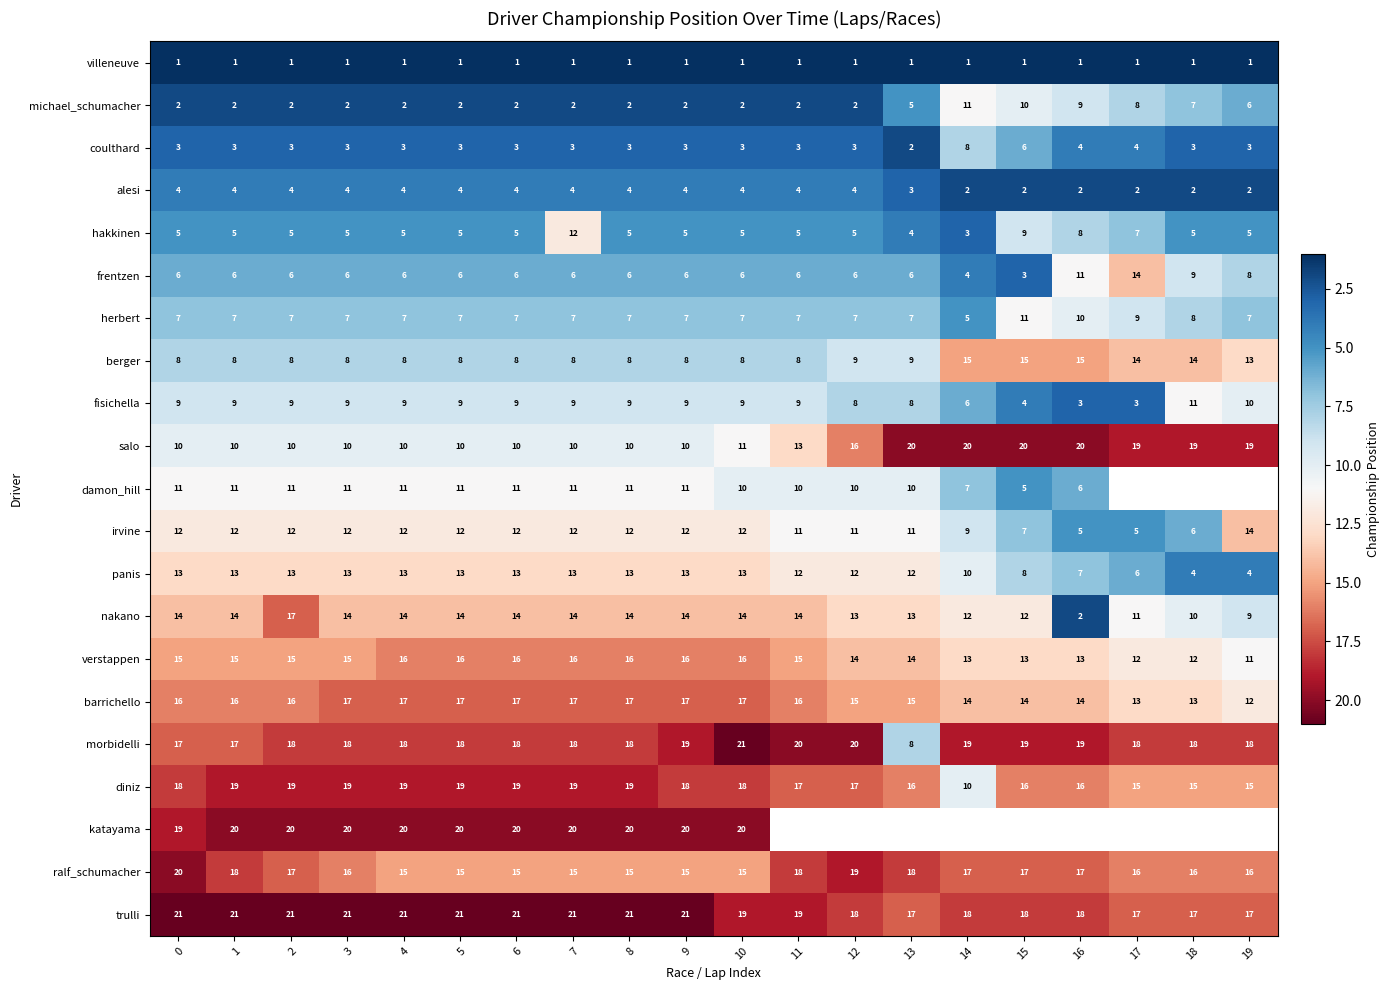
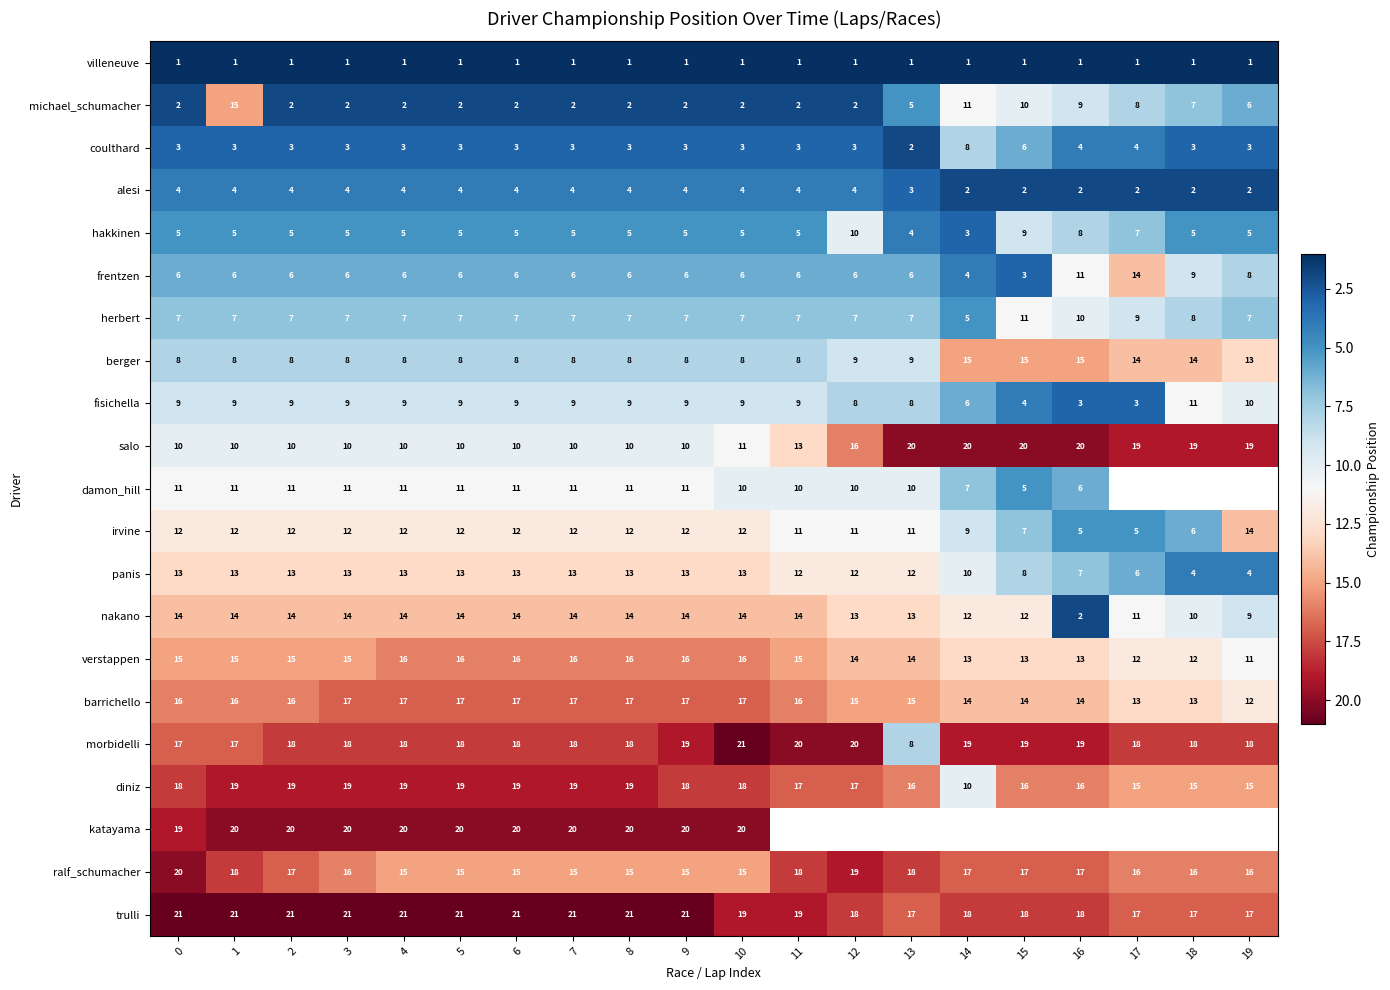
  {
    "michael_schumacher": {
      "0": 2,
-     "1": 2,
+     "1": 15,
      "2": 2,
      "3": 2,
      "4": 2,
      "5": 2,
      "6": 2,
      "7": 2,
      "8": 2,
      "9": 2,
      "10": 2,
      "11": 2,
      "12": 2,
      "13": 5,
      "14": 11,
      "15": 10,
      "16": 9,
      "17": 8,
      "18": 7,
      "19": 6
    },
    "hakkinen": {
      "0": 5,
      "1": 5,
      "2": 5,
      "3": 5,
      "4": 5,
      "5": 5,
      "6": 5,
-     "7": 12,
+     "7": 5,
      "8": 5,
      "9": 5,
      "10": 5,
      "11": 5,
-     "12": 5,
+     "12": 10,
      "13": 4,
      "14": 3,
      "15": 9,
      "16": 8,
      "17": 7,
      "18": 5,
      "19": 5
    },
    "nakano": {
      "0": 14,
      "1": 14,
-     "2": 17,
+     "2": 14,
      "3": 14,
      "4": 14,
      "5": 14,
      "6": 14,
      "7": 14,
      "8": 14,
      "9": 14,
      "10": 14,
      "11": 14,
      "12": 13,
      "13": 13,
      "14": 12,
      "15": 12,
      "16": 2,
      "17": 11,
      "18": 10,
      "19": 9
    }
  }
